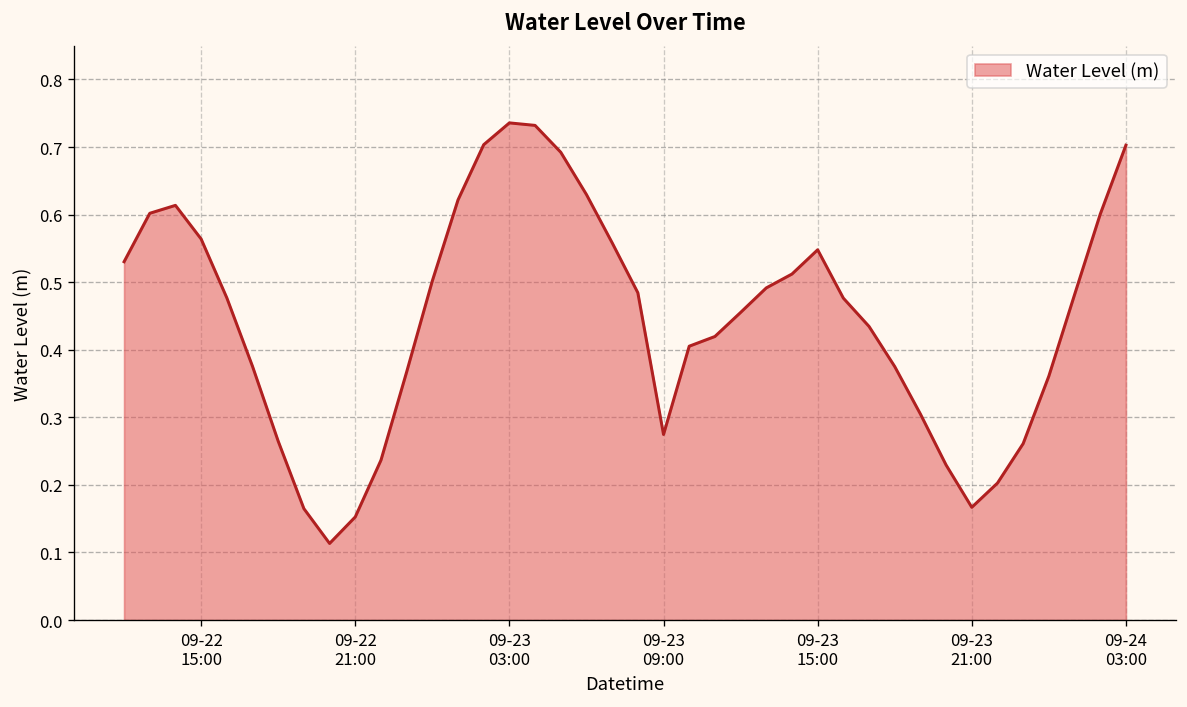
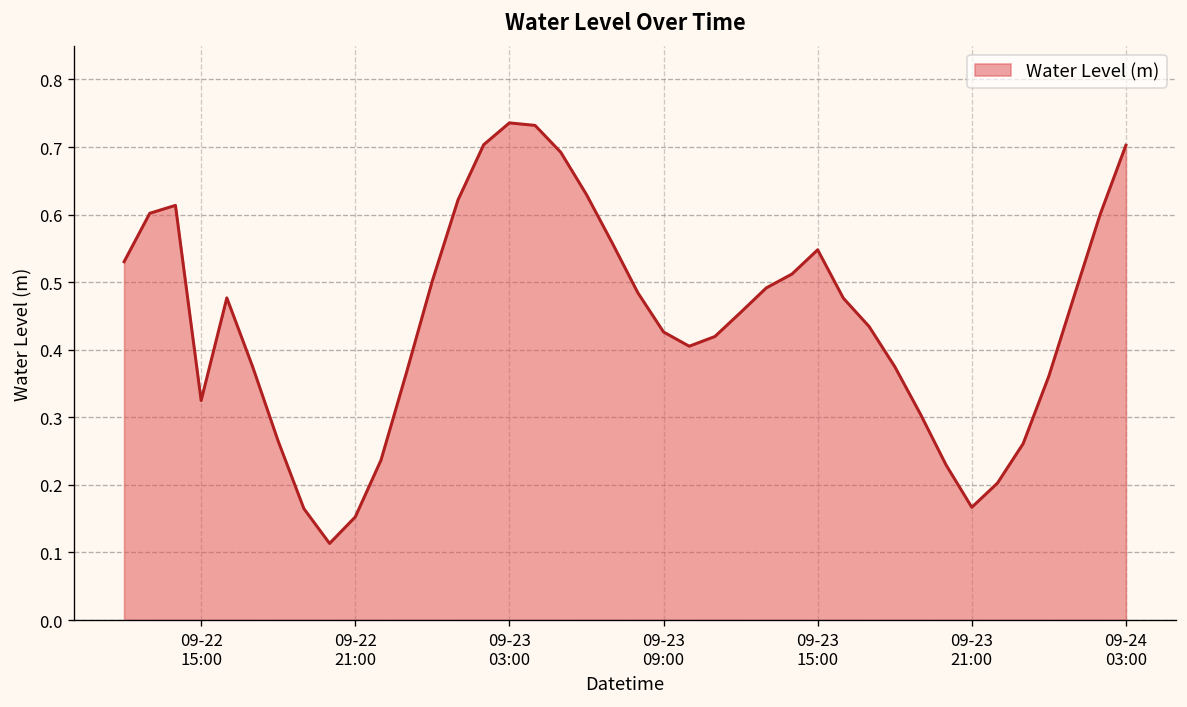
  {
-   "09-22 15:00": 0.56,
+   "09-22 15:00": 0.32,
    "09-22 21:00": 0.15,
    "09-23 03:00": 0.74,
-   "09-23 09:00": 0.27,
+   "09-23 09:00": 0.43,
    "09-23 15:00": 0.55,
    "09-23 21:00": 0.17,
    "09-24 03:00": 0.70
  }
